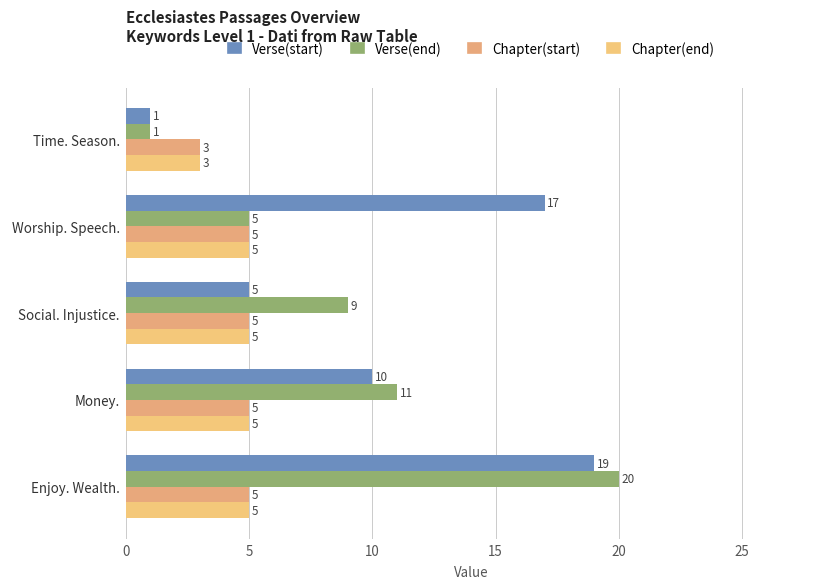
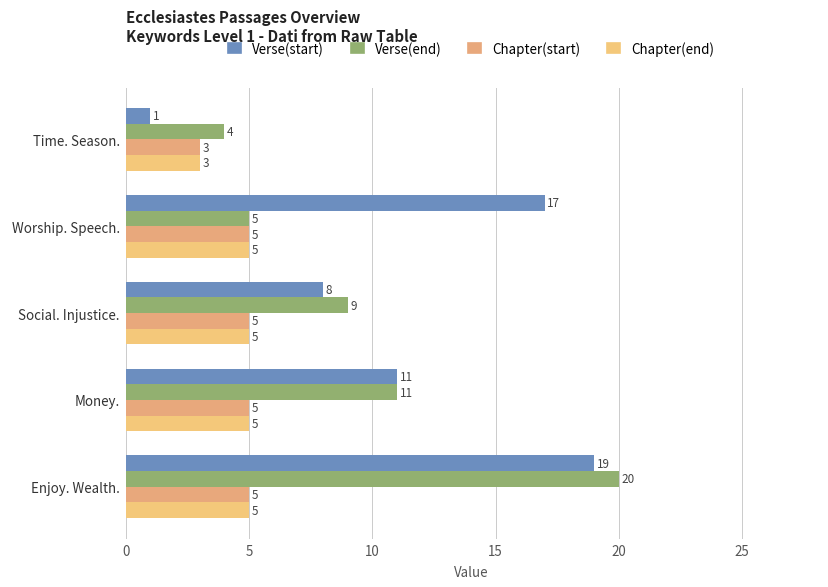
  {
    "Verse(start)": {
      "Time. Season.": 1,
      "Worship. Speech.": 17,
-     "Social. Injustice.": 5,
-     "Money.": 10,
+     "Social. Injustice.": 8,
+     "Money.": 11,
      "Enjoy. Wealth.": 19
    },
    "Verse(end)": {
-     "Time. Season.": 1,
+     "Time. Season.": 4,
      "Worship. Speech.": 5,
      "Social. Injustice.": 9,
      "Money.": 11,
      "Enjoy. Wealth.": 20
    }
  }
